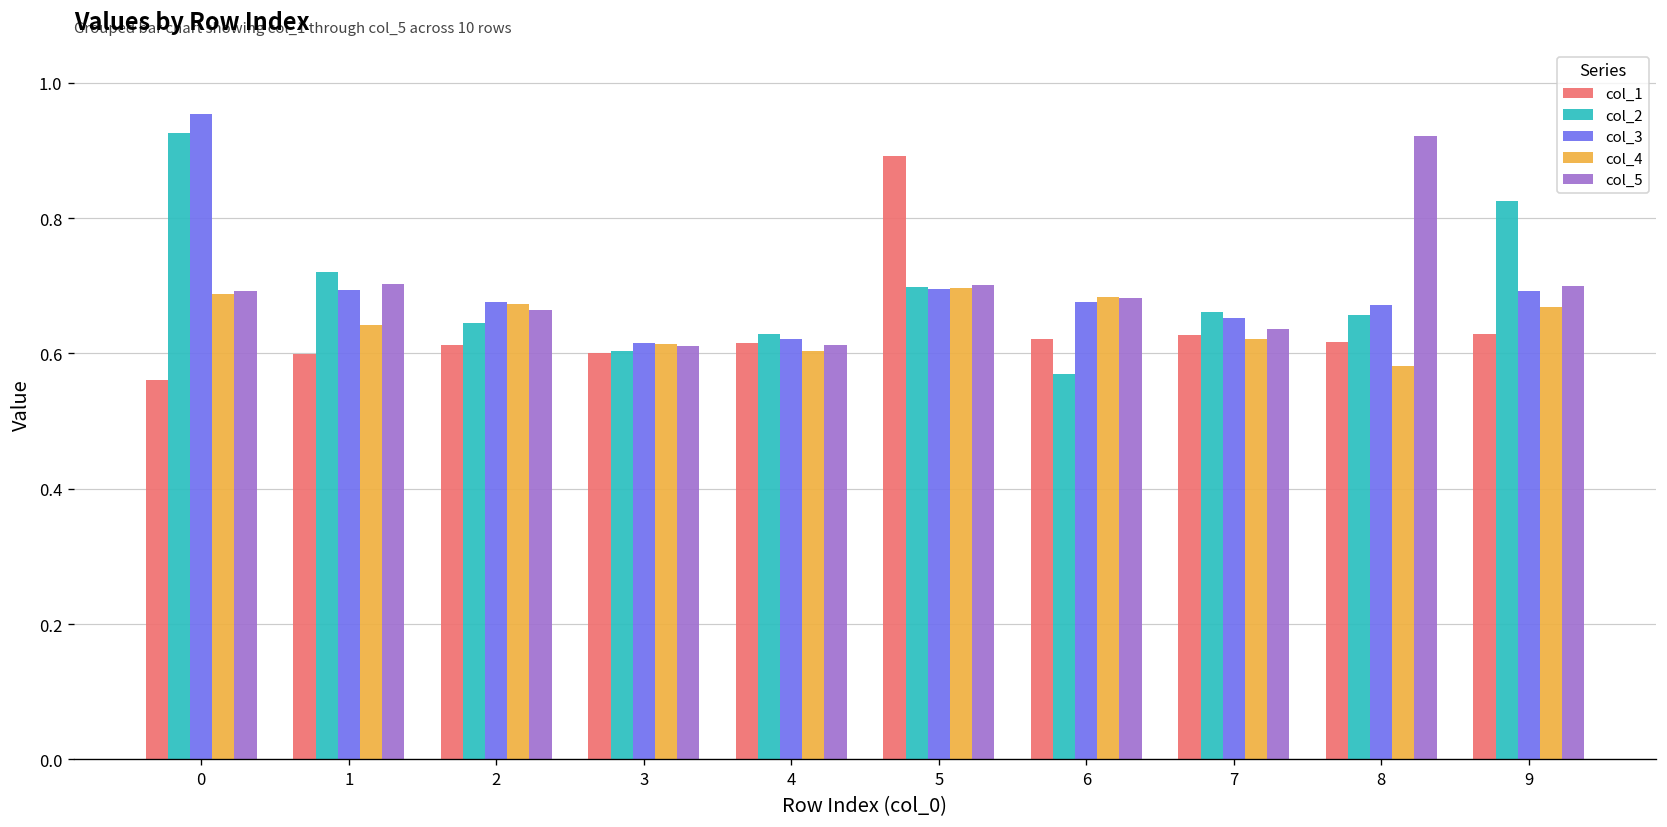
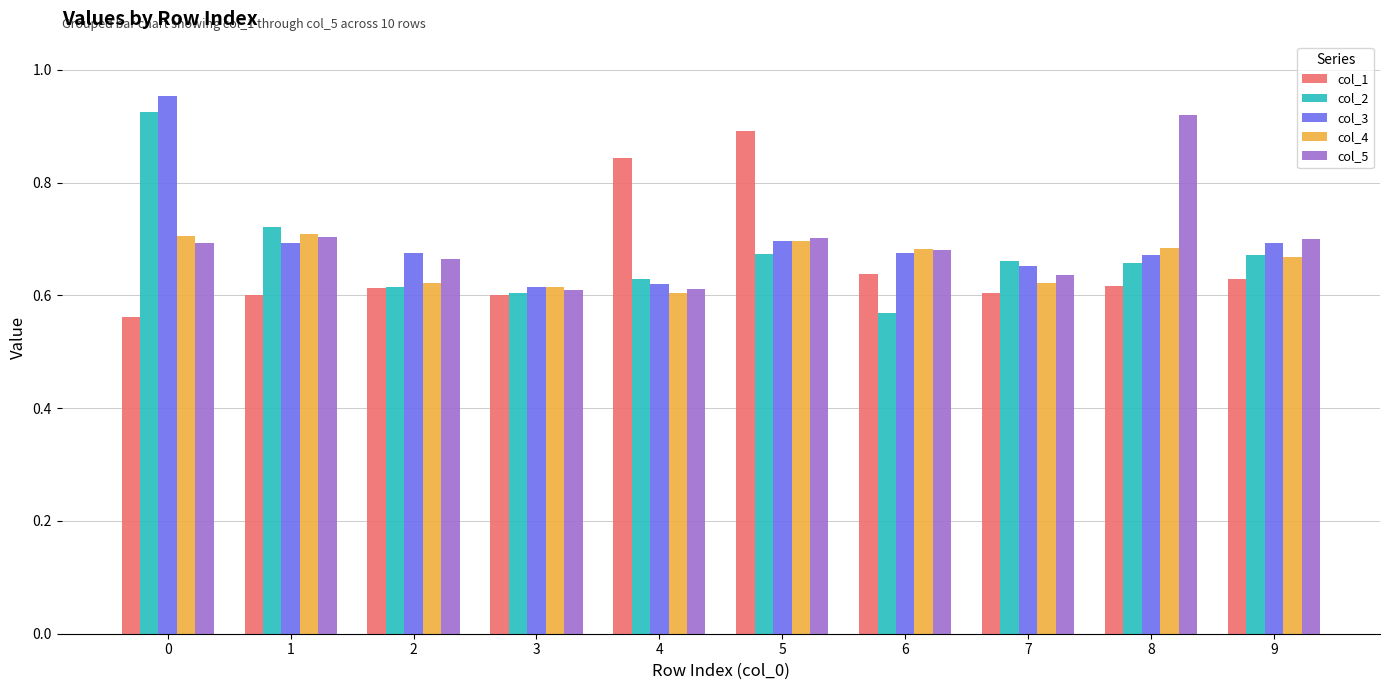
  {
    "col_1": {
      "0": 0.56,
      "1": 0.60,
      "2": 0.61,
      "3": 0.60,
-     "4": 0.62,
+     "4": 0.84,
      "5": 0.89,
-     "6": 0.62,
-     "7": 0.63,
+     "6": 0.64,
+     "7": 0.60,
      "8": 0.62,
      "9": 0.63
    },
    "col_2": {
      "0": 0.93,
      "1": 0.72,
-     "2": 0.65,
+     "2": 0.61,
      "3": 0.60,
      "4": 0.63,
-     "5": 0.70,
+     "5": 0.67,
      "6": 0.57,
      "7": 0.66,
      "8": 0.66,
-     "9": 0.83
+     "9": 0.67
    },
    "col_4": {
-     "0": 0.69,
-     "1": 0.64,
-     "2": 0.67,
+     "0": 0.71,
+     "1": 0.71,
+     "2": 0.62,
      "3": 0.61,
      "4": 0.60,
      "5": 0.70,
      "6": 0.68,
      "7": 0.62,
-     "8": 0.58,
+     "8": 0.68,
      "9": 0.67
    }
  }
